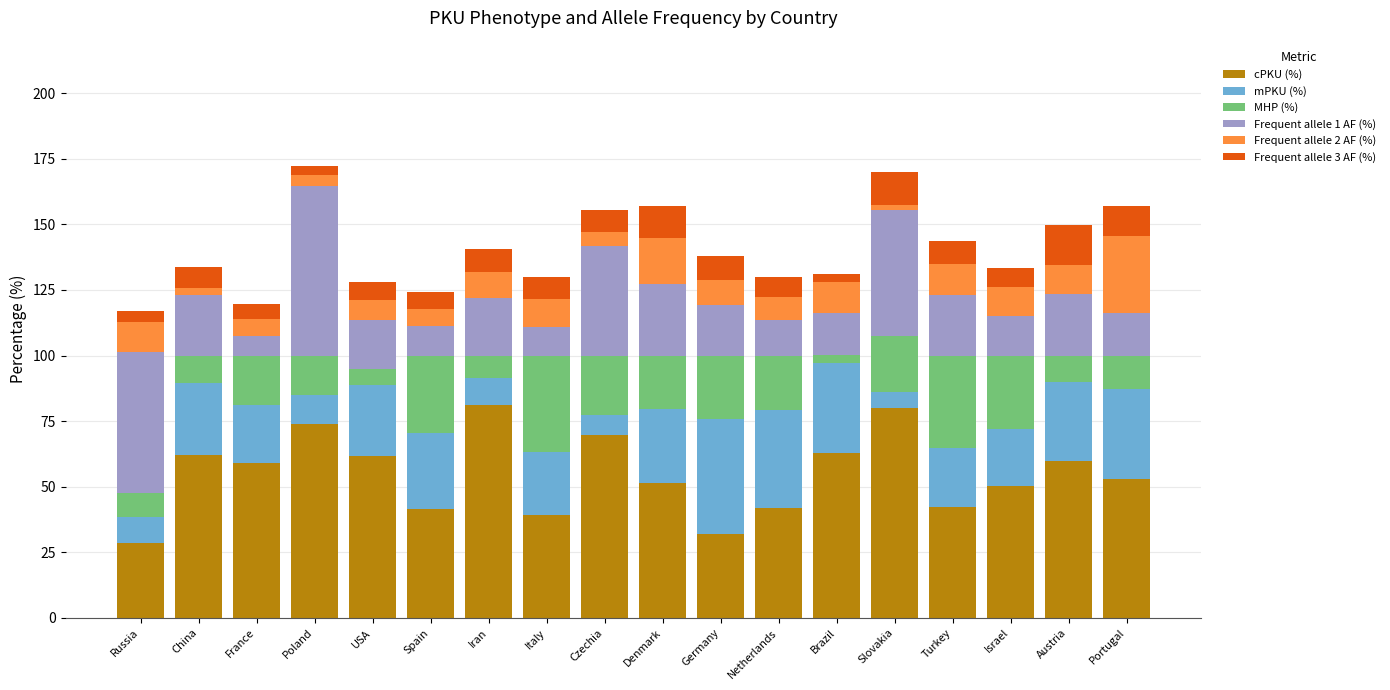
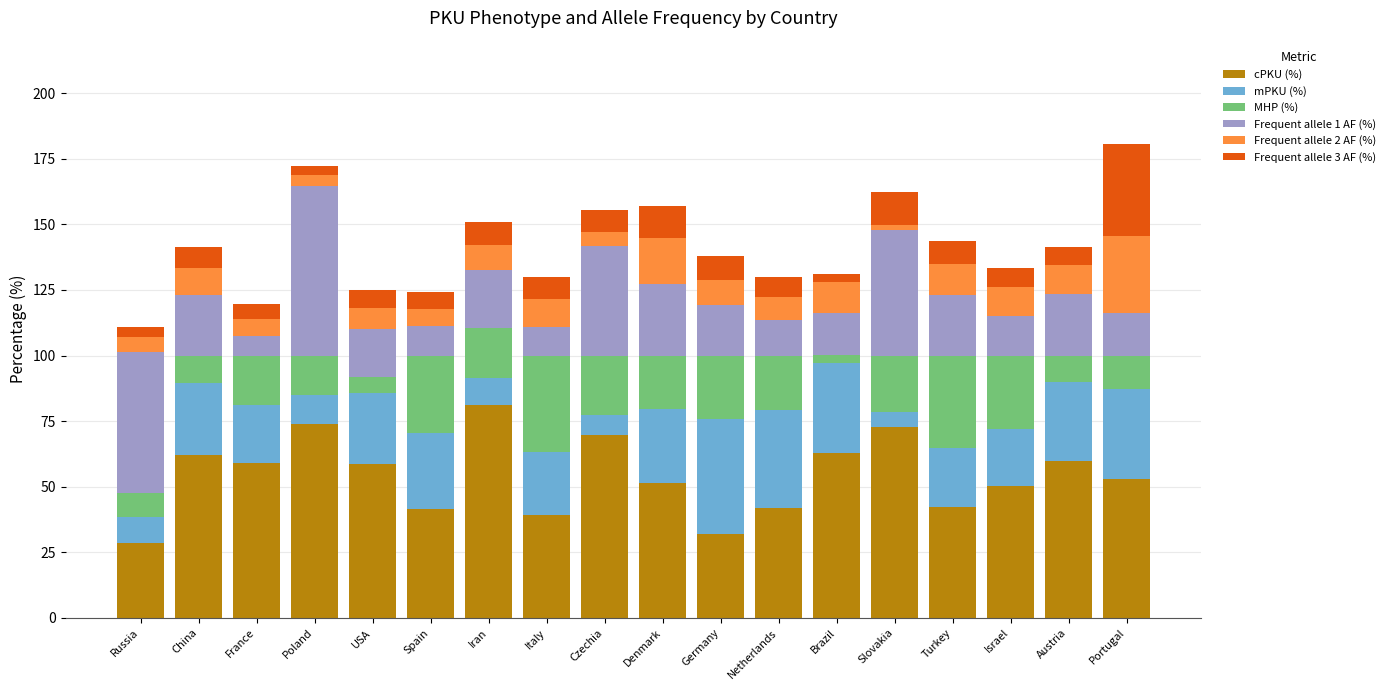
  {
    "cPKU (%)": {
      "Russia": 29,
      "China": 62,
      "France": 59,
      "Poland": 74,
-     "USA": 62,
+     "USA": 59,
      "Spain": 42,
      "Iran": 81,
      "Italy": 39,
      "Czechia": 70,
      "Denmark": 51,
      "Germany": 32,
      "Netherlands": 42,
      "Brazil": 63,
-     "Slovakia": 80,
+     "Slovakia": 73,
      "Turkey": 42,
      "Israel": 50,
      "Austria": 60,
      "Portugal": 53
    },
    "MHP (%)": {
      "Russia": 9,
      "China": 10,
      "France": 19,
      "Poland": 15,
      "USA": 6,
      "Spain": 30,
-     "Iran": 9,
+     "Iran": 19,
      "Italy": 37,
      "Czechia": 23,
      "Denmark": 20,
      "Germany": 24,
      "Netherlands": 21,
      "Brazil": 3,
      "Slovakia": 21,
      "Turkey": 35,
      "Israel": 28,
      "Austria": 10,
      "Portugal": 13
    },
    "Frequent allele 2 AF (%)": {
-     "Russia": 11,
-     "China": 3,
+     "Russia": 6,
+     "China": 10,
      "France": 7,
      "Poland": 4,
      "USA": 8,
      "Spain": 7,
      "Iran": 10,
      "Italy": 11,
      "Czechia": 5,
      "Denmark": 18,
      "Germany": 10,
      "Netherlands": 9,
      "Brazil": 12,
      "Slovakia": 2,
      "Turkey": 12,
      "Israel": 11,
      "Austria": 11,
      "Portugal": 29
    },
    "Frequent allele 3 AF (%)": {
      "Russia": 4,
      "China": 8,
      "France": 6,
      "Poland": 3,
      "USA": 7,
      "Spain": 6,
      "Iran": 9,
      "Italy": 8,
      "Czechia": 9,
      "Denmark": 12,
      "Germany": 9,
      "Netherlands": 8,
      "Brazil": 3,
      "Slovakia": 13,
      "Turkey": 9,
      "Israel": 7,
-     "Austria": 15,
-     "Portugal": 11
+     "Austria": 7,
+     "Portugal": 35
    }
  }
